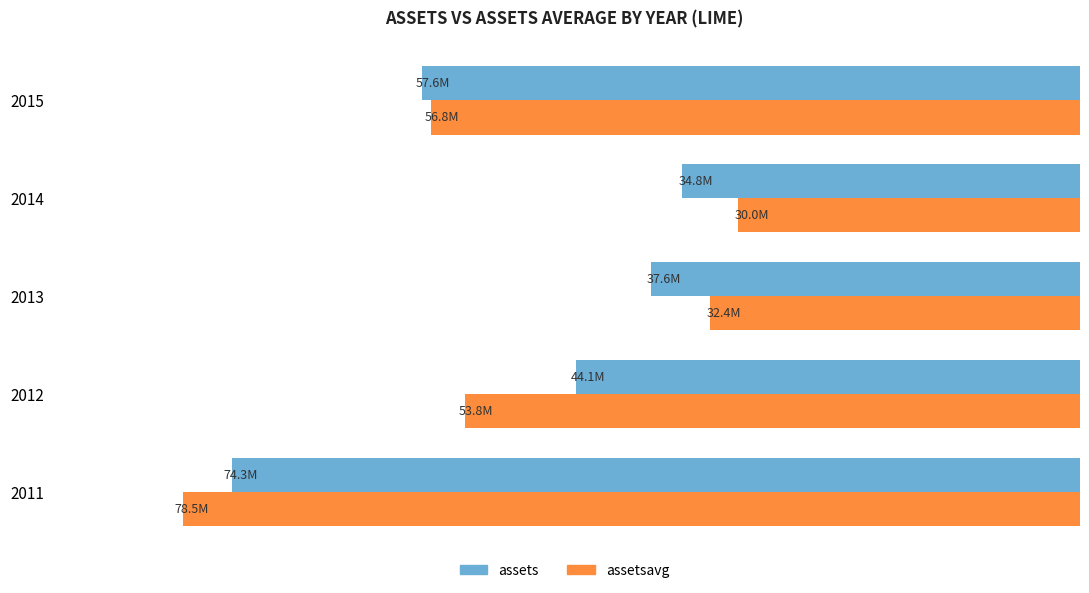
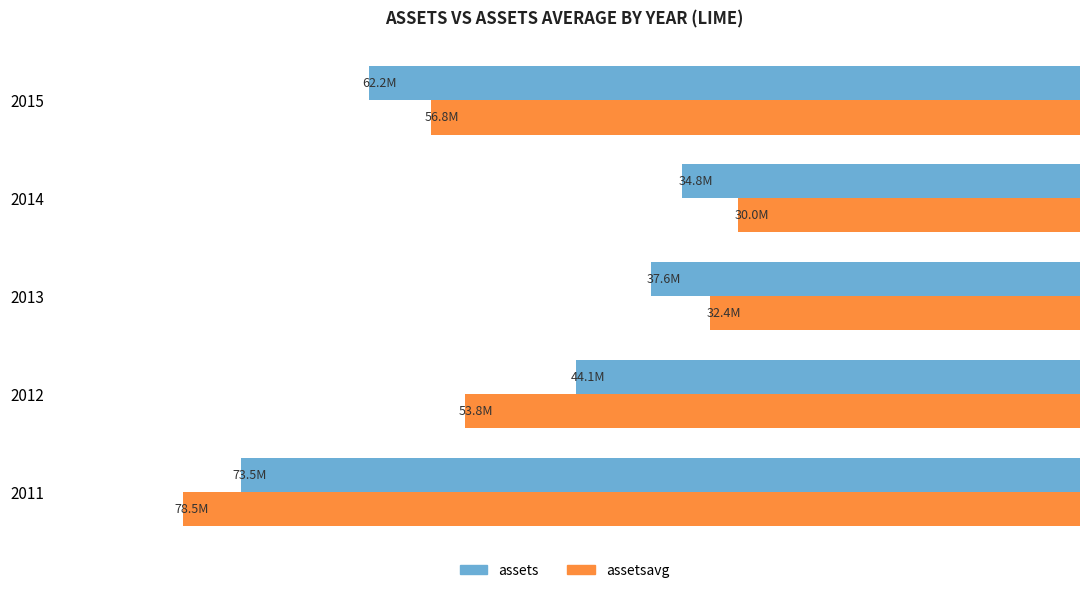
  {
    "assets": {
-     "2015": "57.6M",
+     "2015": "62.2M",
      "2014": "34.8M",
      "2013": "37.6M",
      "2012": "44.1M",
-     "2011": "74.3M"
+     "2011": "73.5M"
    },
    "assetsavg": {
      "2015": "56.8M",
      "2014": "30.0M",
      "2013": "32.4M",
      "2012": "53.8M",
      "2011": "78.5M"
    }
  }
